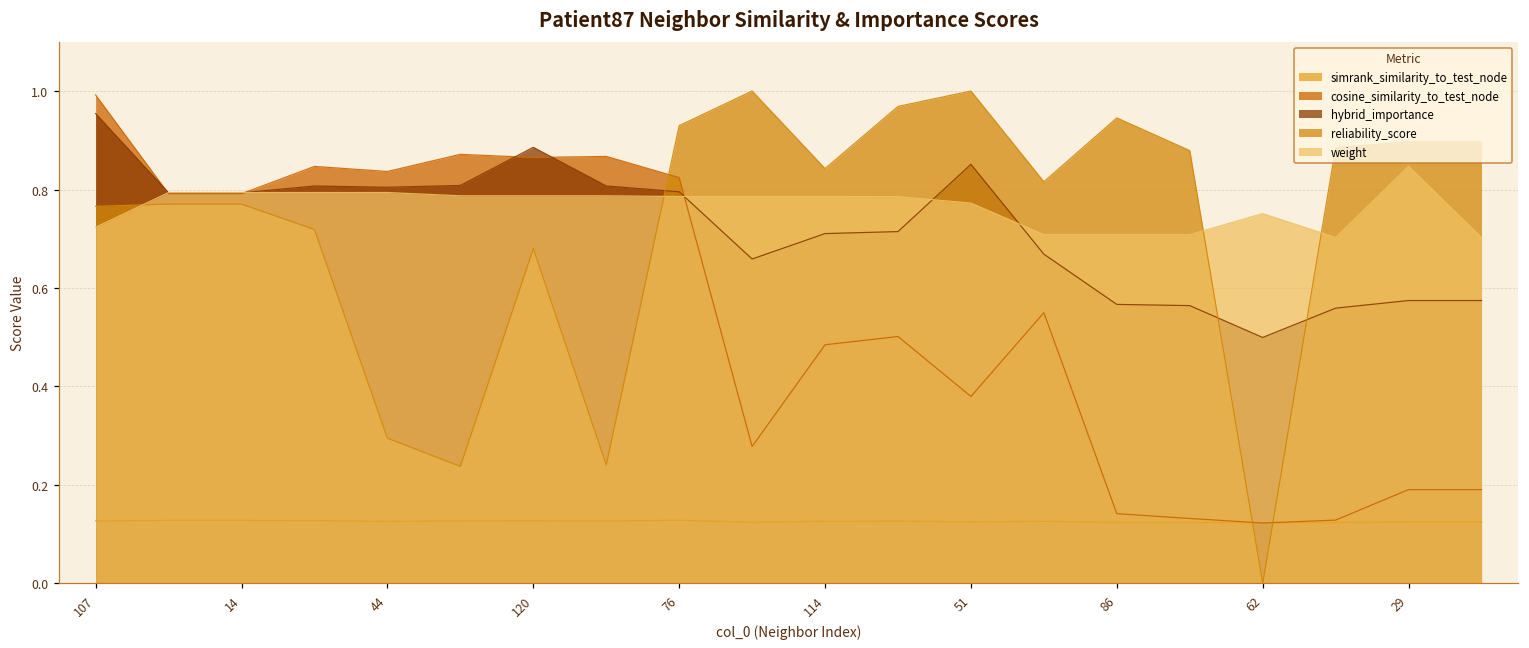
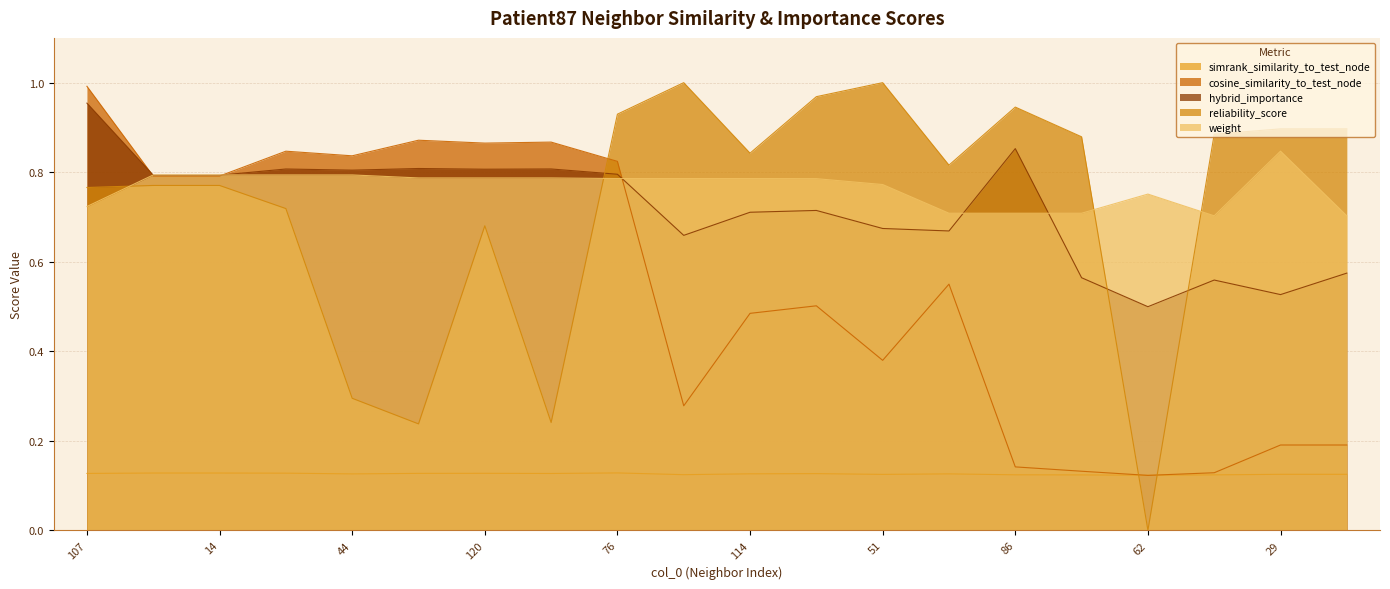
  {
    "hybrid_importance": {
      "107": 0.95,
      "44": 0.80,
-     "120": 0.89,
+     "120": 0.81,
      "76": 0.80,
      "114": 0.71,
-     "51": 0.85,
-     "86": 0.57,
+     "51": 0.67,
+     "86": 0.85,
      "62": 0.50,
-     "29": 0.57
+     "29": 0.53
    },
    "weight": {
      "107": 0.72,
      "44": 0.79,
      "120": 0.79,
      "76": 0.79,
      "114": 0.79,
      "51": 0.77,
      "86": 0.71,
      "62": 0.75,
      "29": 0.85
    }
  }
